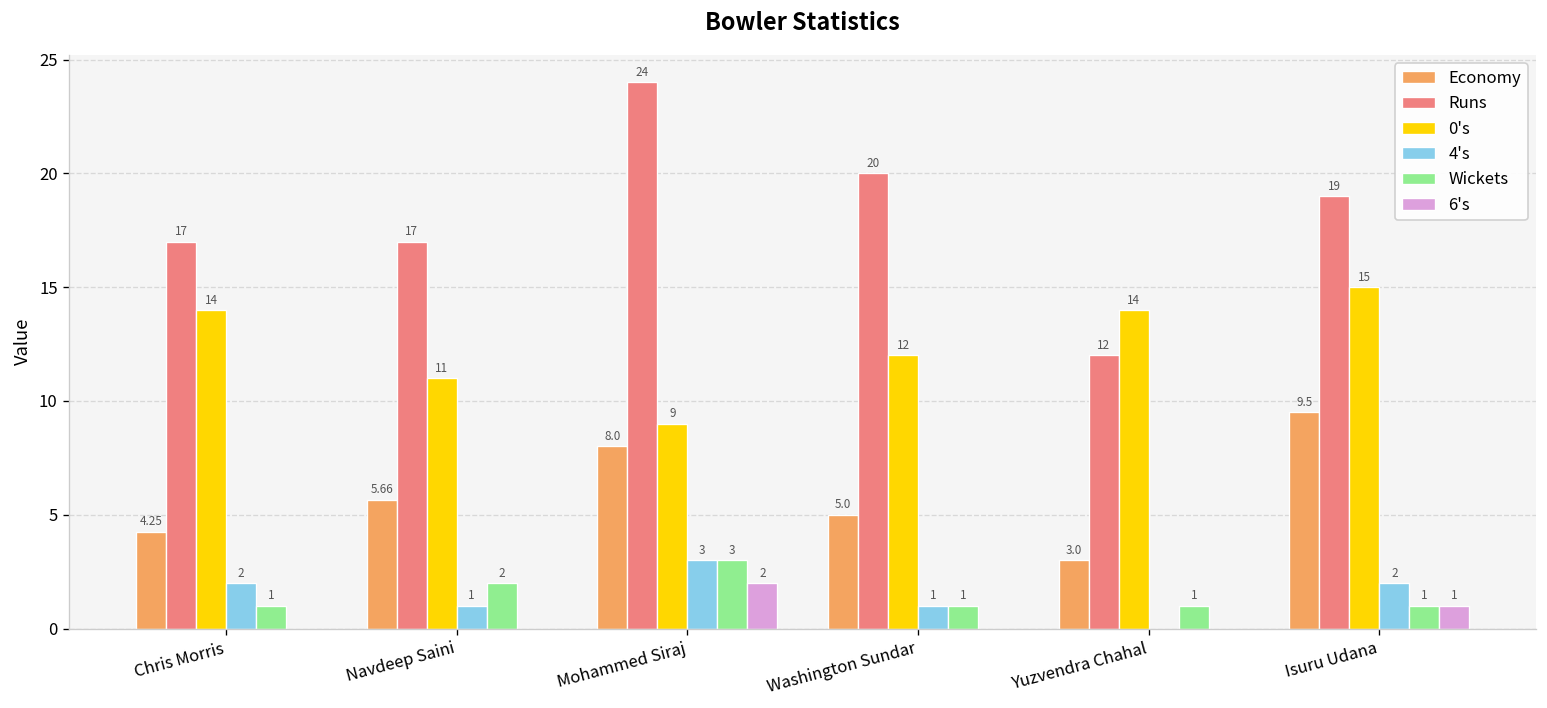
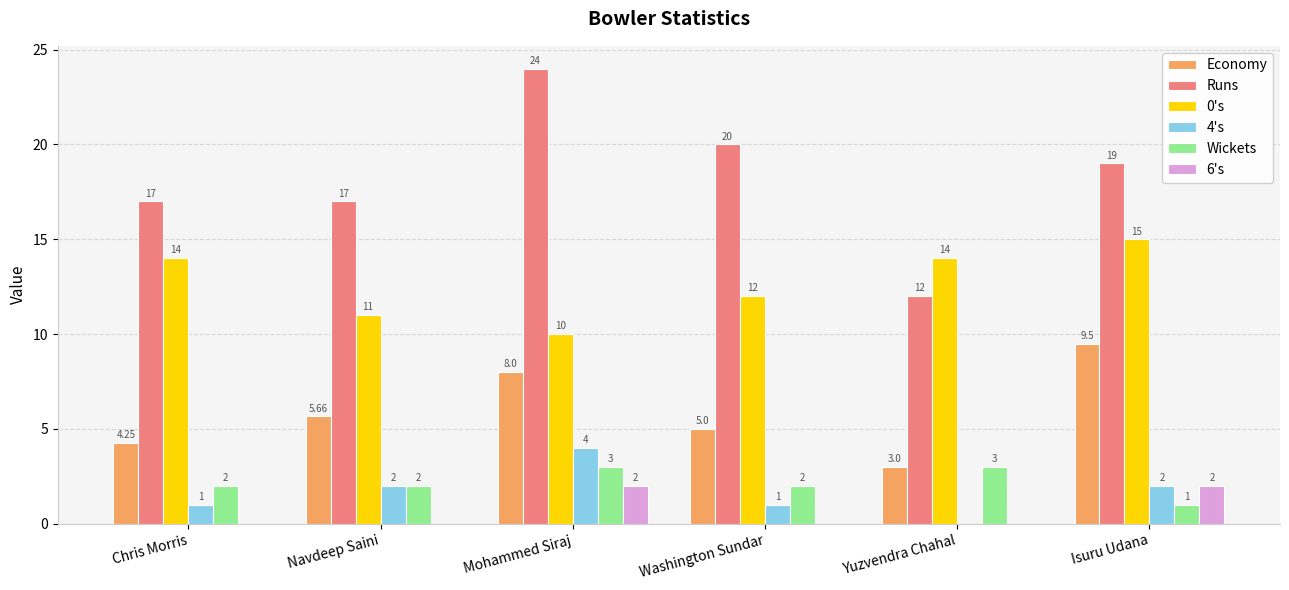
  {
    "0's": {
      "Chris Morris": 14,
      "Navdeep Saini": 11,
-     "Mohammed Siraj": 9,
+     "Mohammed Siraj": 10,
      "Washington Sundar": 12,
      "Yuzvendra Chahal": 14,
      "Isuru Udana": 15
    },
    "4's": {
-     "Chris Morris": 2,
-     "Navdeep Saini": 1,
-     "Mohammed Siraj": 3,
+     "Chris Morris": 1,
+     "Navdeep Saini": 2,
+     "Mohammed Siraj": 4,
      "Washington Sundar": 1,
      "Isuru Udana": 2
    },
    "Wickets": {
-     "Chris Morris": 1,
+     "Chris Morris": 2,
      "Navdeep Saini": 2,
      "Mohammed Siraj": 3,
-     "Washington Sundar": 1,
-     "Yuzvendra Chahal": 1,
+     "Washington Sundar": 2,
+     "Yuzvendra Chahal": 3,
      "Isuru Udana": 1
    },
    "6's": {
      "Mohammed Siraj": 2,
-     "Isuru Udana": 1
+     "Isuru Udana": 2
    }
  }
